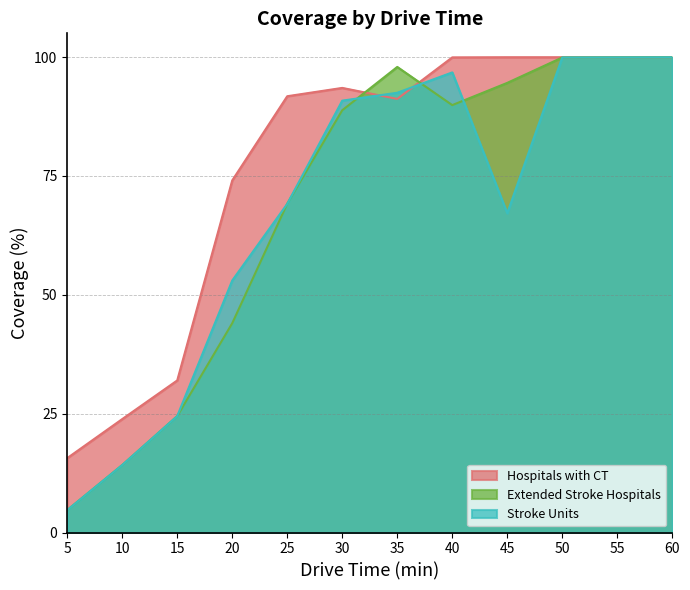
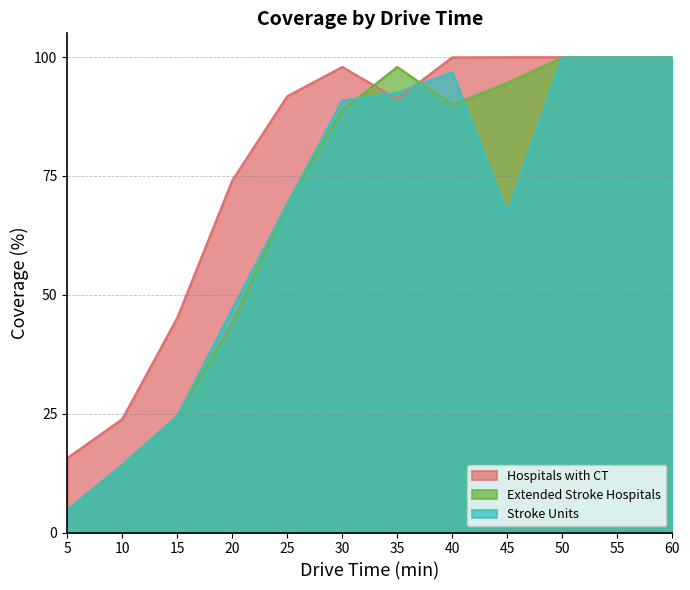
  {
    "Hospitals with CT": {
      "5": 16,
      "10": 24,
-     "15": 32,
+     "15": 45,
      "20": 74,
      "25": 92,
-     "30": 94,
+     "30": 98,
      "35": 91,
      "40": 100,
      "45": 100
    },
    "Extended Stroke Hospitals": {
      "20": 44,
      "30": 89,
      "35": 98,
      "40": 90,
      "45": 95
    },
    "Stroke Units": {
-     "20": 53,
+     "20": 47,
      "30": 91,
      "35": 93,
      "40": 97,
      "45": 67
    }
  }
